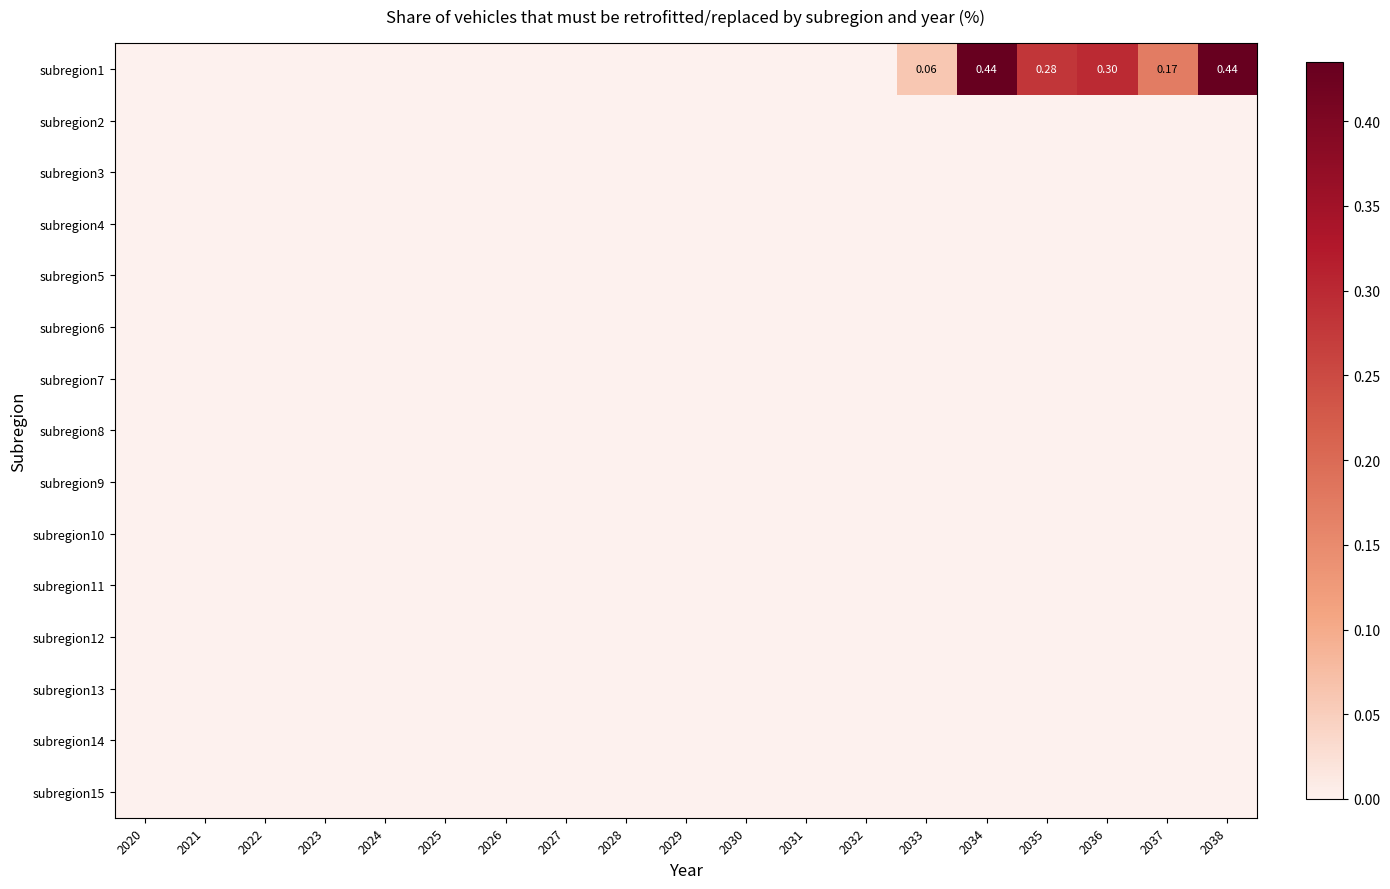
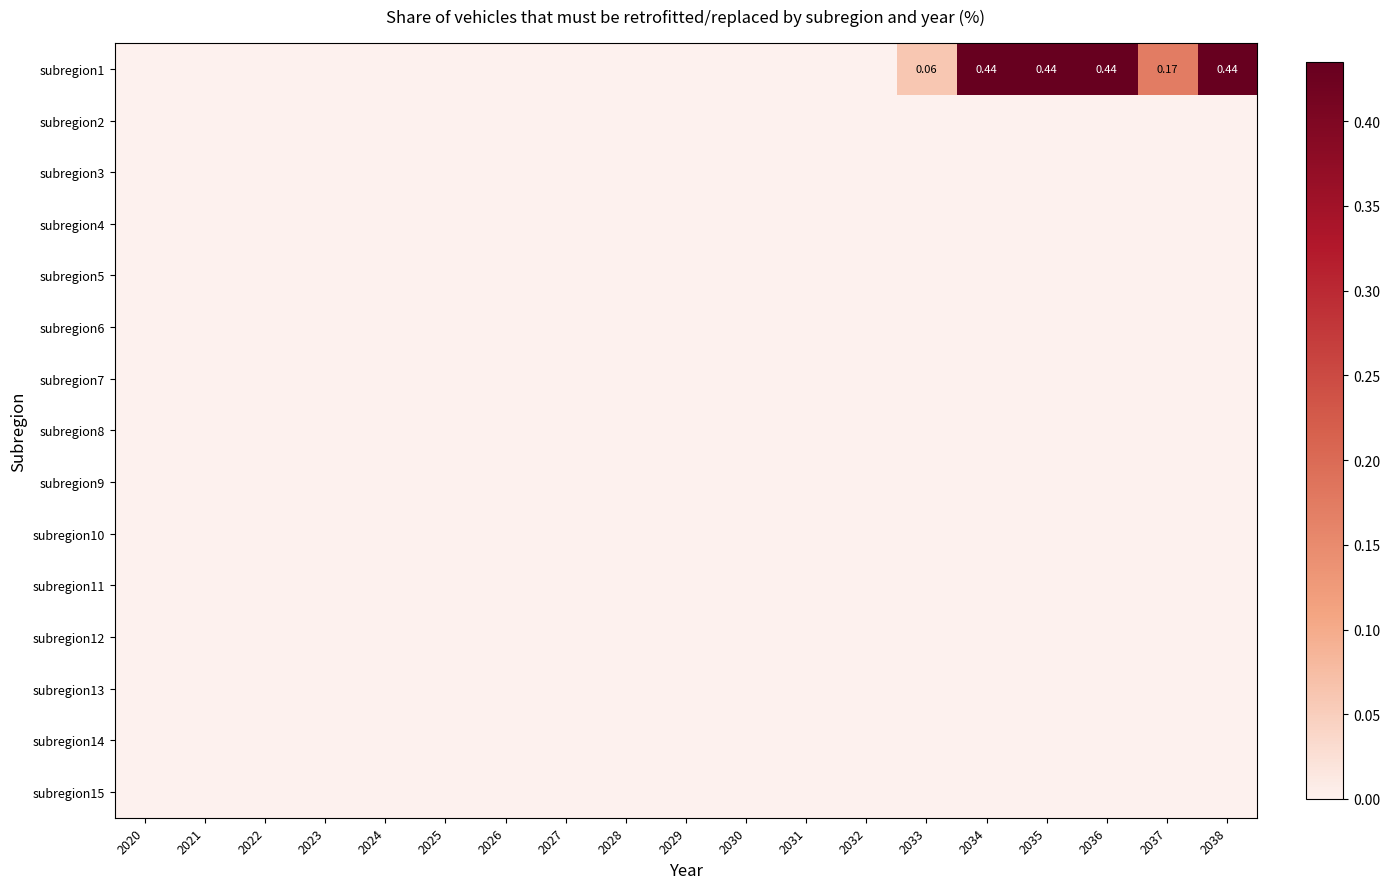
  {
    "subregion1": {
      "2033": 0.06,
      "2034": 0.44,
-     "2035": 0.28,
-     "2036": 0.30,
+     "2035": 0.44,
+     "2036": 0.44,
      "2037": 0.17,
      "2038": 0.44
    }
  }
